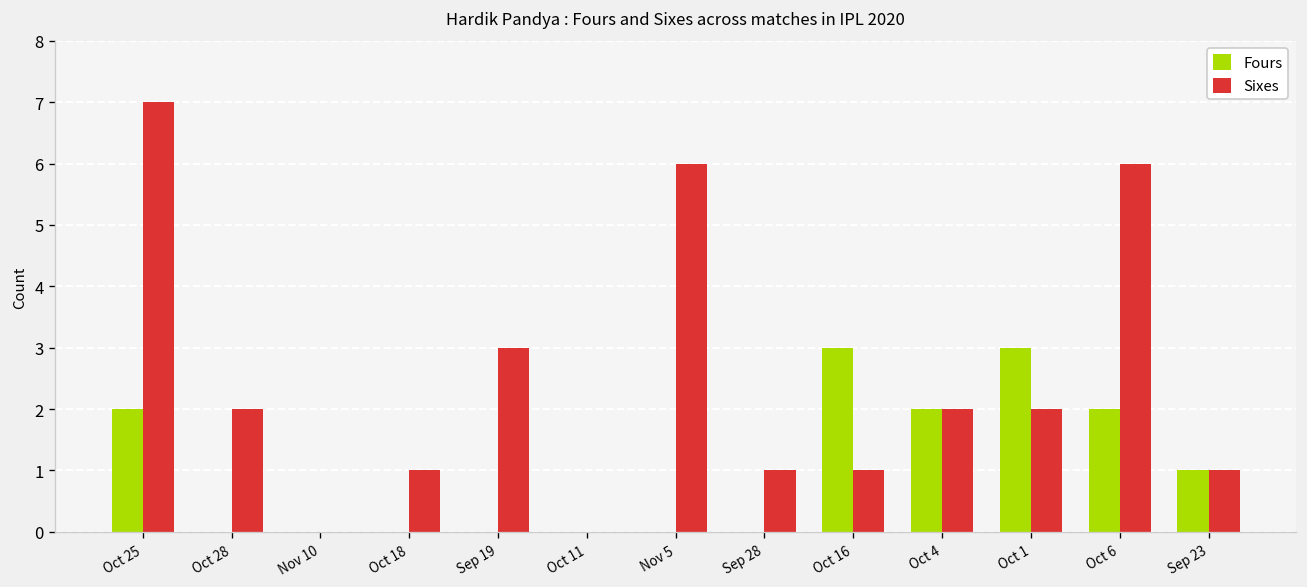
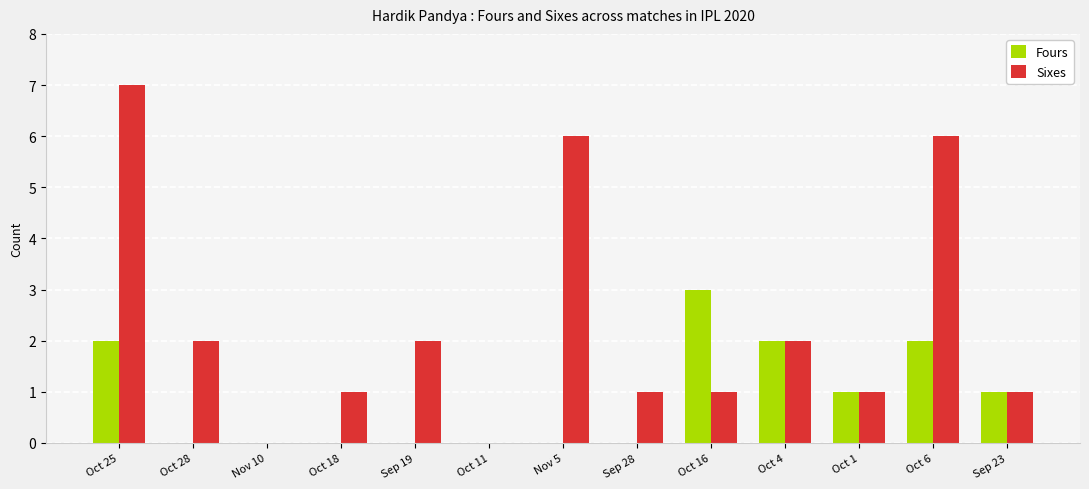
  {
    "Fours": {
      "Oct 25": 2,
      "Oct 28": 0,
      "Nov 10": 0,
      "Oct 18": 0,
      "Sep 19": 0,
      "Oct 11": 0,
      "Nov 5": 0,
      "Sep 28": 0,
      "Oct 16": 3,
      "Oct 4": 2,
-     "Oct 1": 3,
+     "Oct 1": 1,
      "Oct 6": 2,
      "Sep 23": 1
    },
    "Sixes": {
      "Oct 25": 7,
      "Oct 28": 2,
      "Nov 10": 0,
      "Oct 18": 1,
-     "Sep 19": 3,
+     "Sep 19": 2,
      "Oct 11": 0,
      "Nov 5": 6,
      "Sep 28": 1,
      "Oct 16": 1,
      "Oct 4": 2,
-     "Oct 1": 2,
+     "Oct 1": 1,
      "Oct 6": 6,
      "Sep 23": 1
    }
  }
